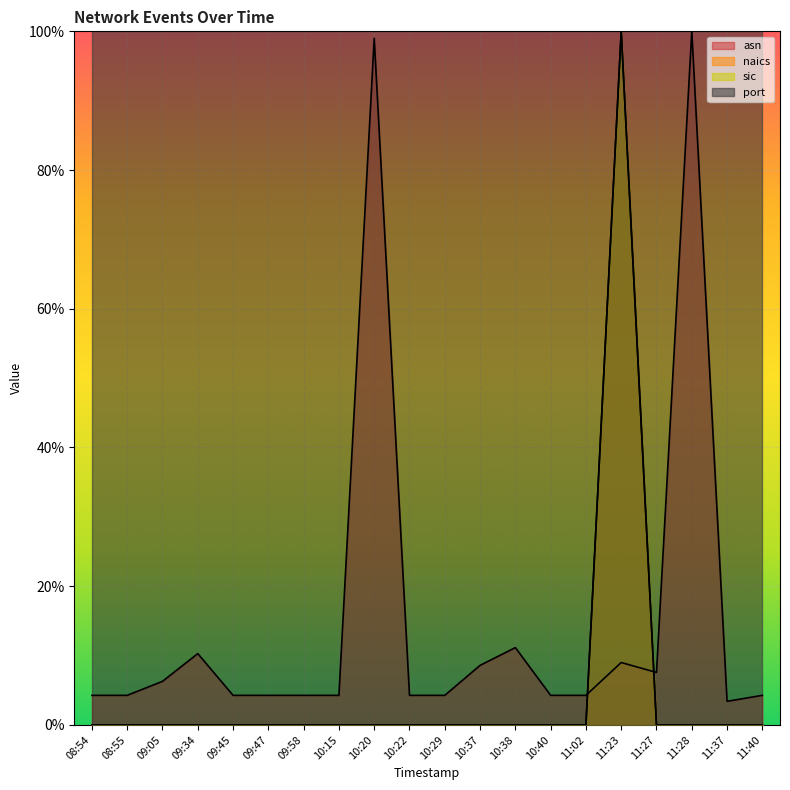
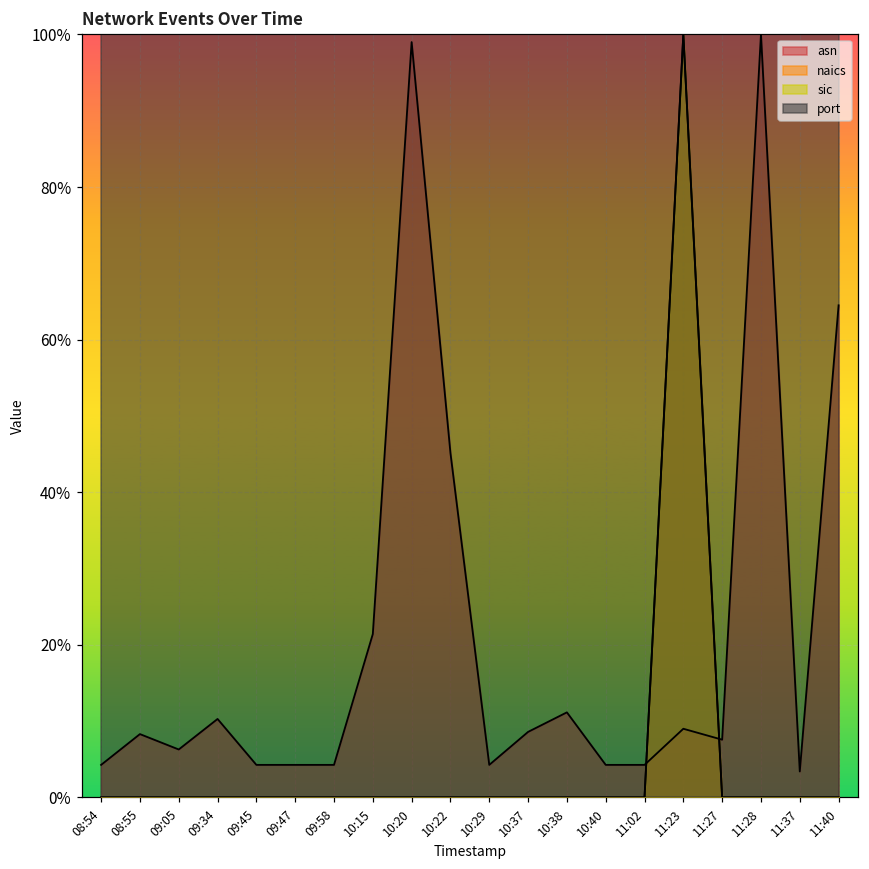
  {
    "asn": {
      "08:54": "4%",
-     "08:55": "4%",
+     "08:55": "8%",
      "09:05": "6%",
      "09:34": "10%",
      "09:45": "4%",
      "09:47": "4%",
      "09:58": "4%",
-     "10:15": "4%",
+     "10:15": "21%",
      "10:20": "99%",
-     "10:22": "4%",
+     "10:22": "45%",
      "10:29": "4%",
      "10:37": "9%",
      "10:38": "11%",
      "10:40": "4%",
      "11:02": "4%",
      "11:23": "9%",
      "11:27": "8%",
      "11:37": "3%",
-     "11:40": "4%"
+     "11:40": "64%"
    },
    "sic": {
      "08:54": "0%",
      "08:55": "0%",
      "09:05": "0%",
      "09:34": "0%",
      "09:45": "0%",
      "09:47": "0%",
      "09:58": "0%",
      "10:15": "0%",
      "10:20": "0%",
      "10:22": "0%",
      "10:29": "0%",
      "10:37": "0%",
      "10:38": "0%",
      "10:40": "0%",
      "11:02": "0%",
      "11:27": "0%",
      "11:28": "0%",
      "11:37": "0%",
      "11:40": "0%"
    },
    "port": {
      "08:54": "100%",
      "08:55": "100%",
      "09:05": "100%",
      "09:34": "100%",
      "09:45": "100%",
      "09:47": "100%",
      "09:58": "100%",
      "10:15": "100%",
      "10:20": "100%",
      "10:22": "100%",
      "10:29": "100%",
      "10:37": "100%",
      "10:38": "100%",
      "10:40": "100%",
      "11:02": "100%",
      "11:27": "100%",
      "11:37": "100%",
      "11:40": "100%"
    }
  }
